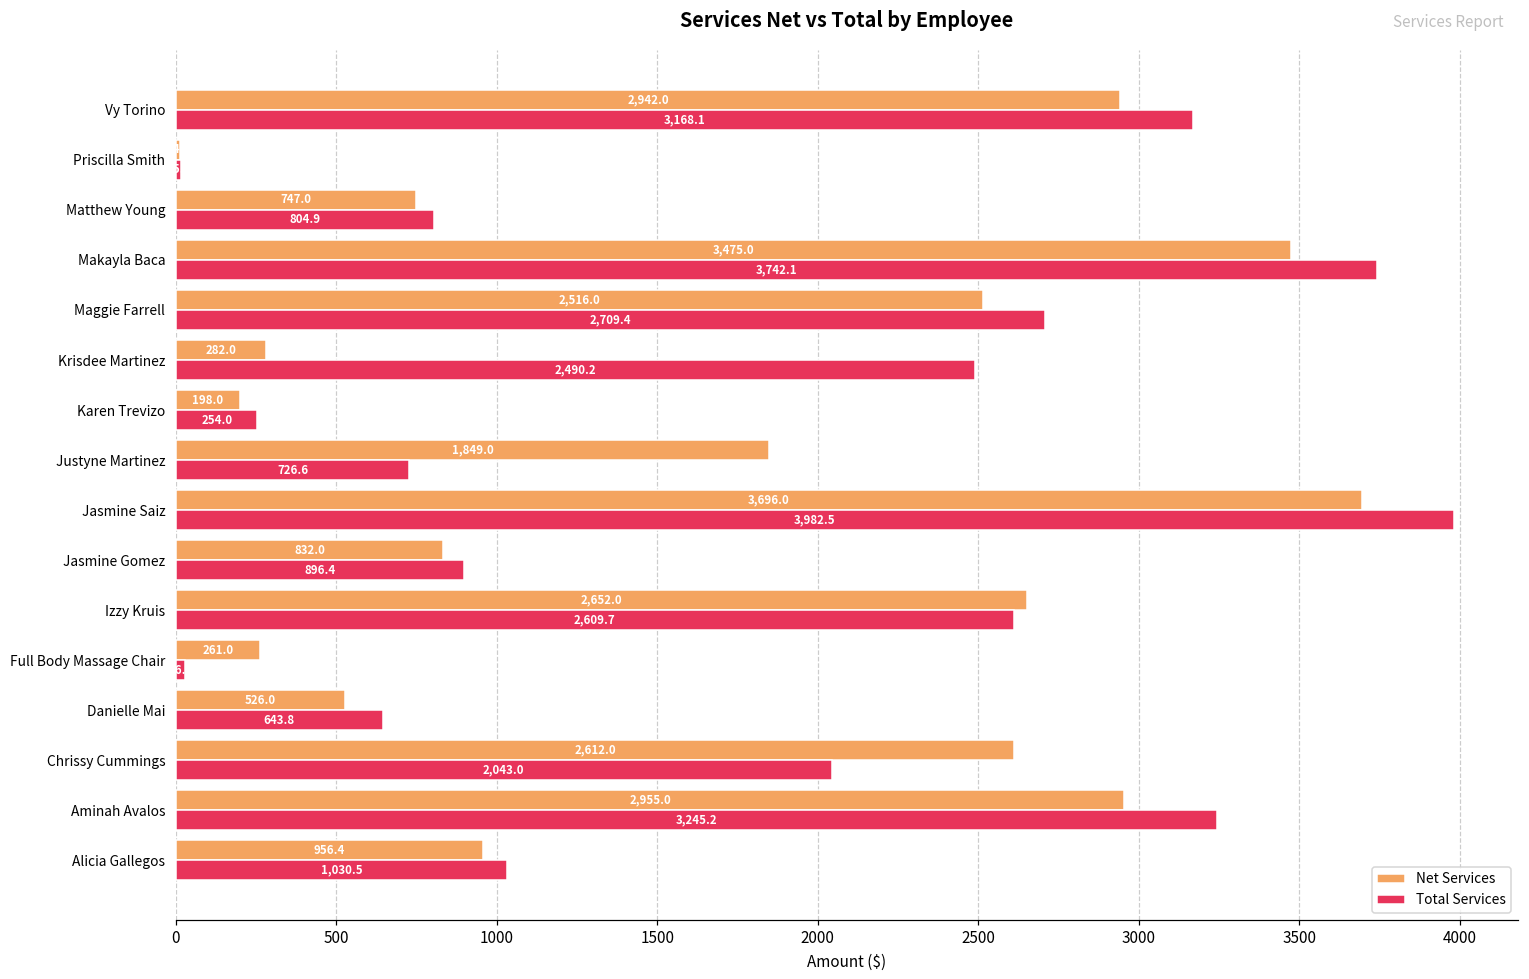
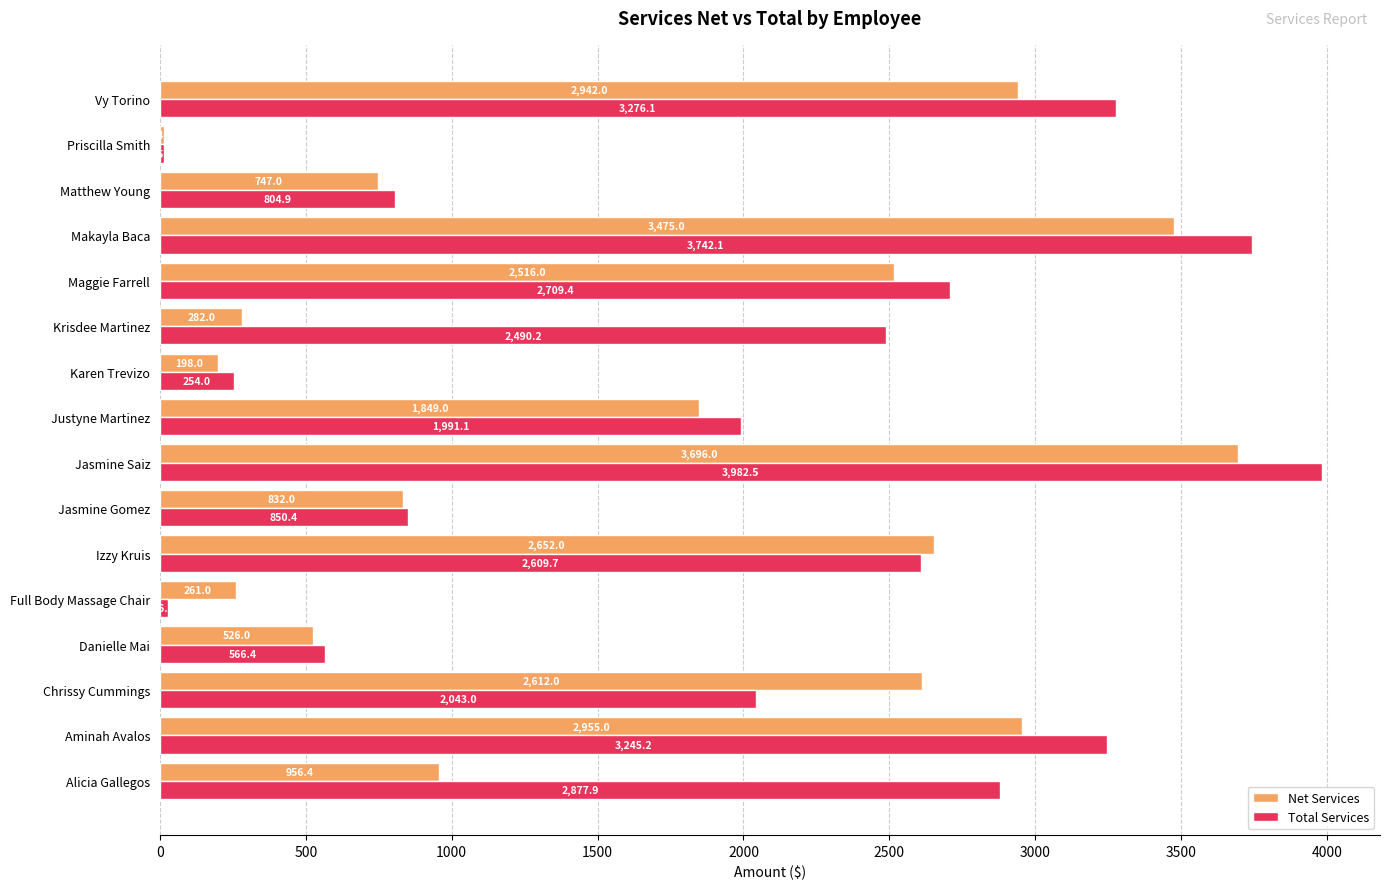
  {
    "Net Services": {
      "Vy Torino": "2,942.0",
      "Matthew Young": "747.0",
      "Makayla Baca": "3,475.0",
      "Maggie Farrell": "2,516.0",
      "Krisdee Martinez": "282.0",
      "Karen Trevizo": "198.0",
      "Justyne Martinez": "1,849.0",
      "Jasmine Saiz": "3,696.0",
      "Jasmine Gomez": "832.0",
      "Izzy Kruis": "2,652.0",
      "Full Body Massage Chair": "261.0",
      "Danielle Mai": "526.0",
      "Chrissy Cummings": "2,612.0",
      "Aminah Avalos": "2,955.0",
      "Alicia Gallegos": "956.4"
    },
    "Total Services": {
-     "Vy Torino": "3,168.1",
+     "Vy Torino": "3,276.1",
      "Matthew Young": "804.9",
      "Makayla Baca": "3,742.1",
      "Maggie Farrell": "2,709.4",
      "Krisdee Martinez": "2,490.2",
      "Karen Trevizo": "254.0",
-     "Justyne Martinez": "726.6",
+     "Justyne Martinez": "1,991.1",
      "Jasmine Saiz": "3,982.5",
-     "Jasmine Gomez": "896.4",
+     "Jasmine Gomez": "850.4",
      "Izzy Kruis": "2,609.7",
-     "Danielle Mai": "643.8",
+     "Danielle Mai": "566.4",
      "Chrissy Cummings": "2,043.0",
      "Aminah Avalos": "3,245.2",
-     "Alicia Gallegos": "1,030.5"
+     "Alicia Gallegos": "2,877.9"
    }
  }
